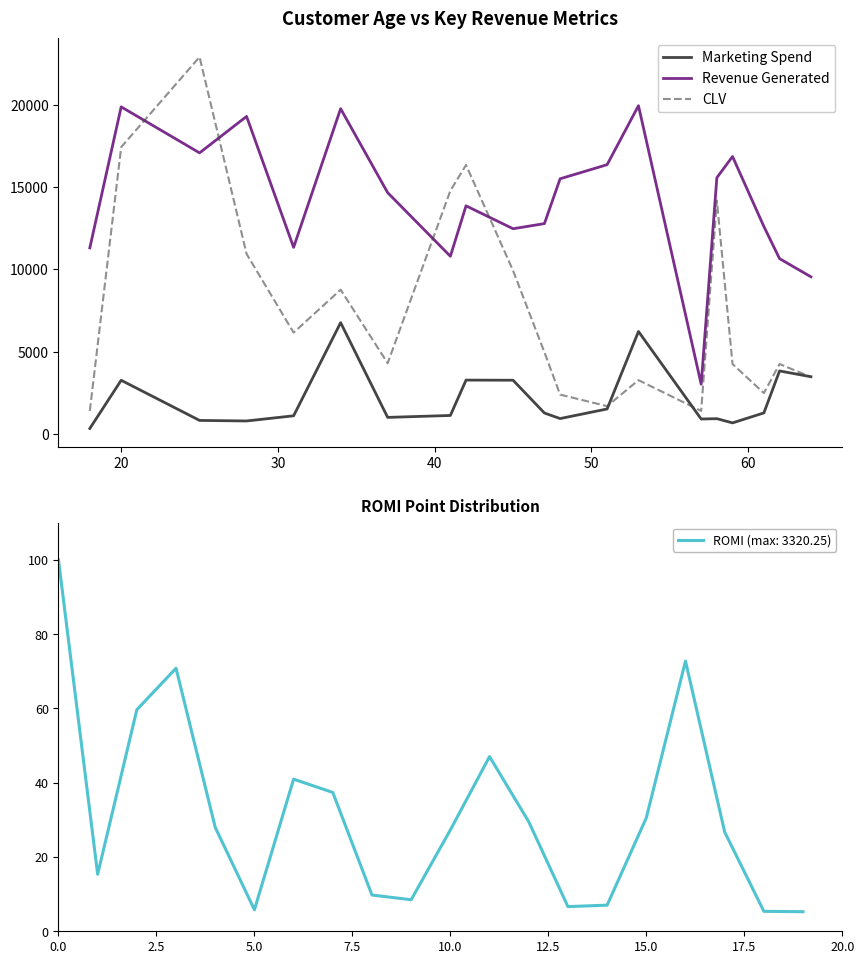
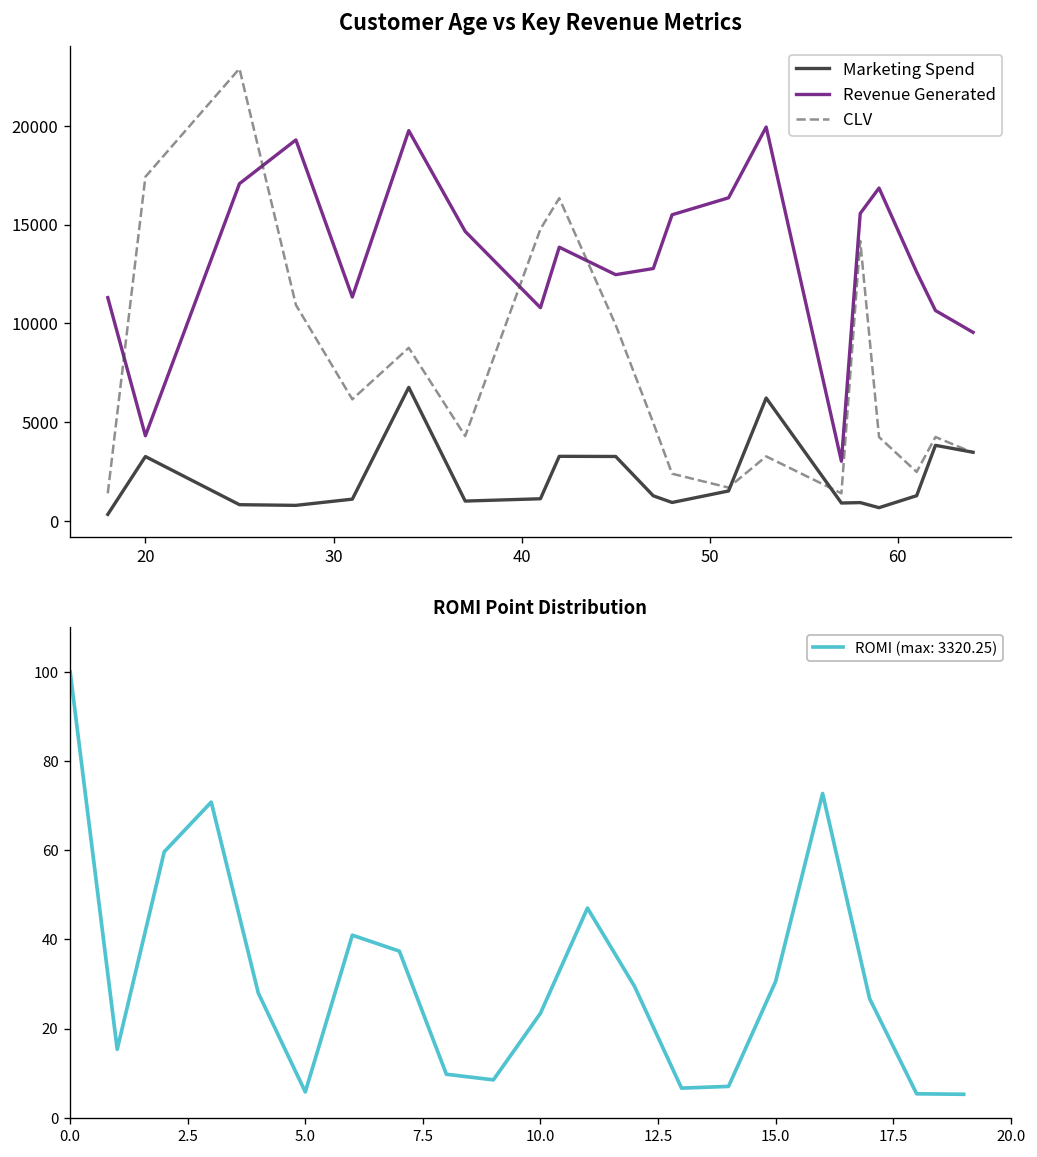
  {
    "Customer Age vs Key Revenue Metrics": {
      "Revenue Generated": {
-       "20": 19900
+       "20": 4300
      }
    },
    "ROMI Point Distribution": {
      "0.0": 100,
      "5.0": 6,
-     "10.0": 27,
+     "10.0": 23,
      "15.0": 31
    }
  }
